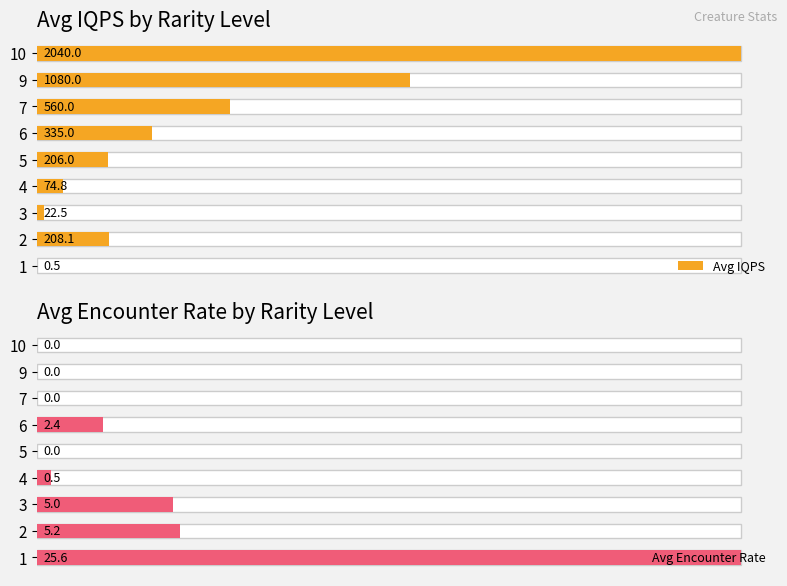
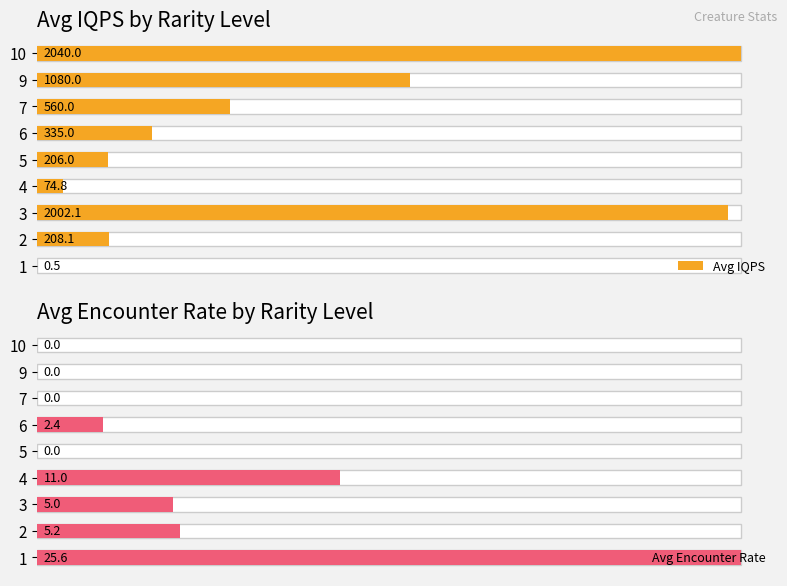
  {
    "Avg IQPS by Rarity Level": {
      "Avg IQPS": {
        "10": 2040.0,
-       "3": 22.5,
+       "3": 2002.1,
        "1": 0.5
      }
    },
    "Avg Encounter Rate by Rarity Level": {
      "Avg Encounter Rate": {
        "10": 0.0,
        "9": 0.0,
        "7": 0.0,
        "5": 0.0,
-       "4": 0.5,
+       "4": 11.0,
        "1": 25.6
      }
    }
  }
